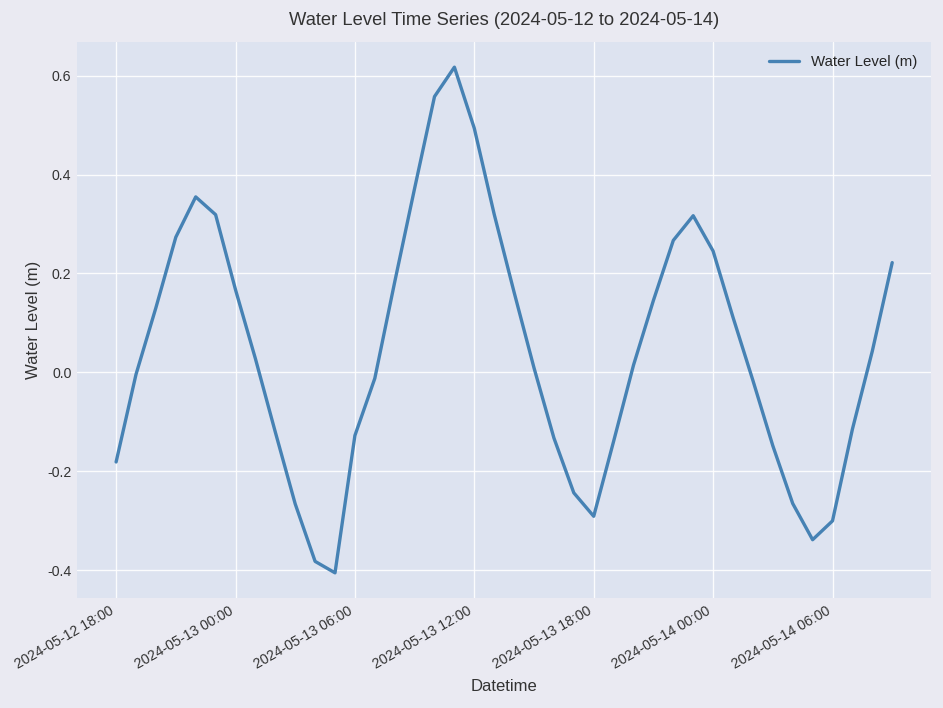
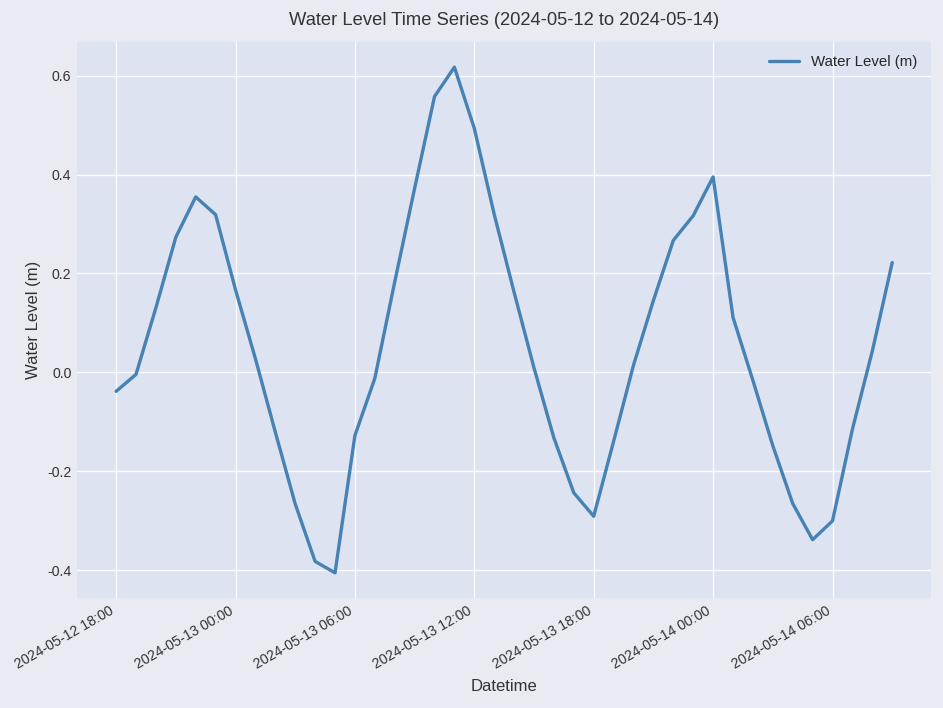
  {
-   "2024-05-12 18:00": -0.18,
+   "2024-05-12 18:00": -0.04,
    "2024-05-13 00:00": 0.17,
    "2024-05-13 06:00": -0.13,
    "2024-05-13 12:00": 0.49,
    "2024-05-13 18:00": -0.29,
-   "2024-05-14 00:00": 0.25,
+   "2024-05-14 00:00": 0.40,
    "2024-05-14 06:00": -0.30
  }
